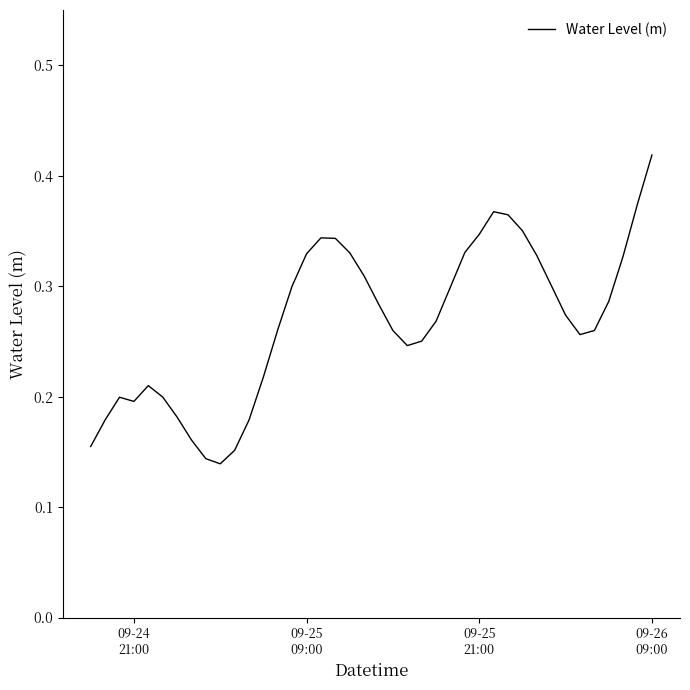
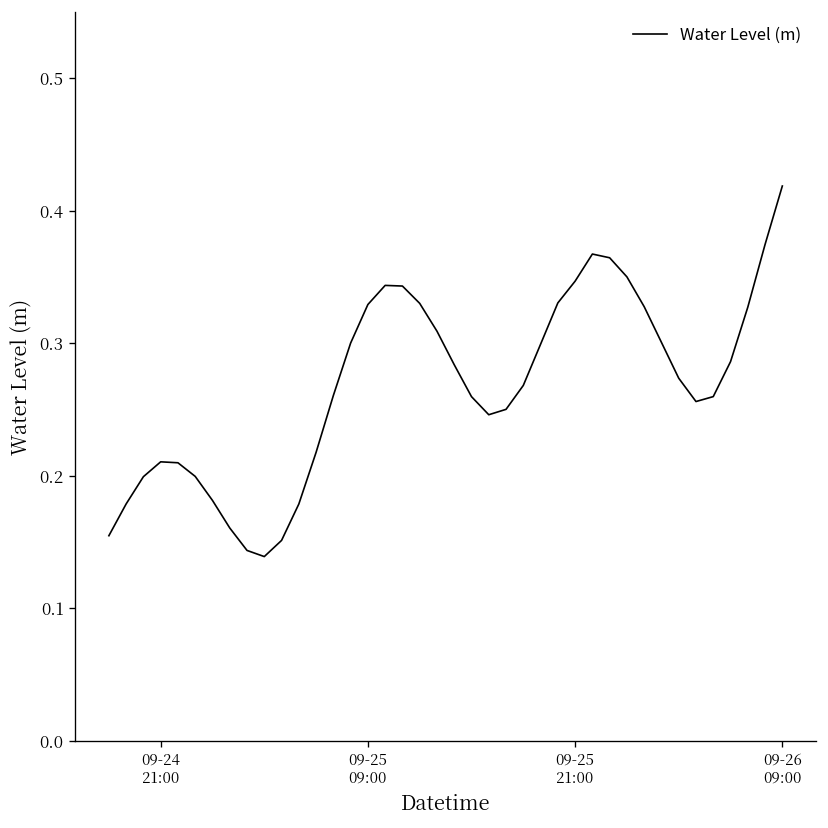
  {
-   "09-24 21:00": 0.196,
+   "09-24 21:00": 0.211,
    "09-25 09:00": 0.329,
    "09-25 21:00": 0.347,
    "09-26 09:00": 0.419
  }
